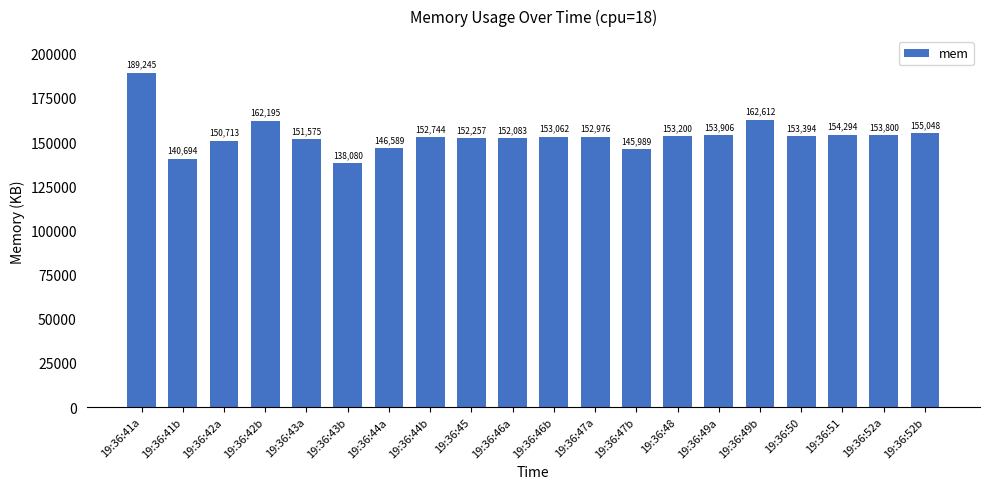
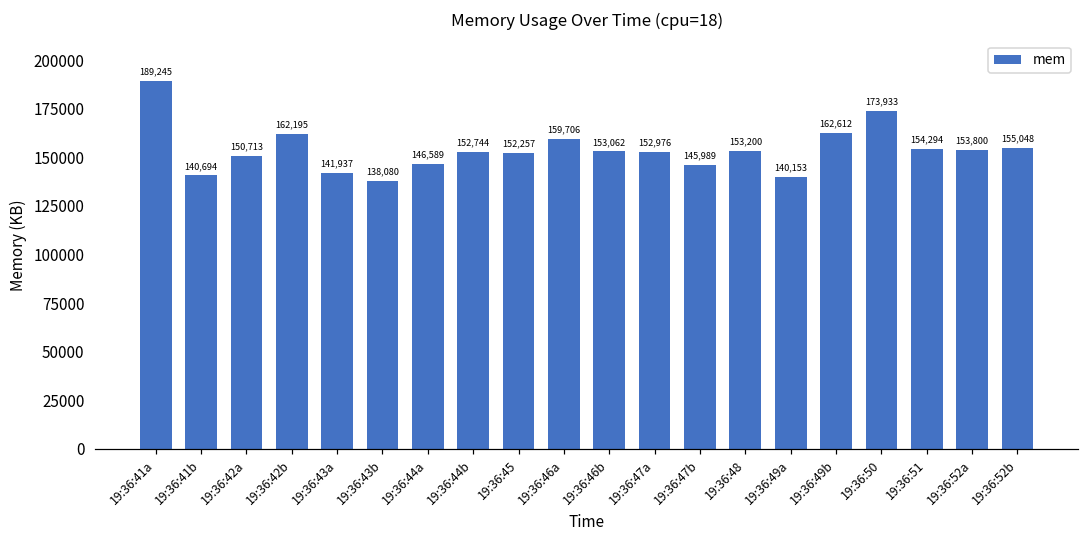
  {
    "19:36:41a": "189,245",
    "19:36:41b": "140,694",
    "19:36:42a": "150,713",
    "19:36:42b": "162,195",
-   "19:36:43a": "151,575",
+   "19:36:43a": "141,937",
    "19:36:43b": "138,080",
    "19:36:44a": "146,589",
    "19:36:44b": "152,744",
    "19:36:45": "152,257",
-   "19:36:46a": "152,083",
+   "19:36:46a": "159,706",
    "19:36:46b": "153,062",
    "19:36:47a": "152,976",
    "19:36:47b": "145,989",
    "19:36:48": "153,200",
-   "19:36:49a": "153,906",
+   "19:36:49a": "140,153",
    "19:36:49b": "162,612",
-   "19:36:50": "153,394",
+   "19:36:50": "173,933",
    "19:36:51": "154,294",
    "19:36:52a": "153,800",
    "19:36:52b": "155,048"
  }
